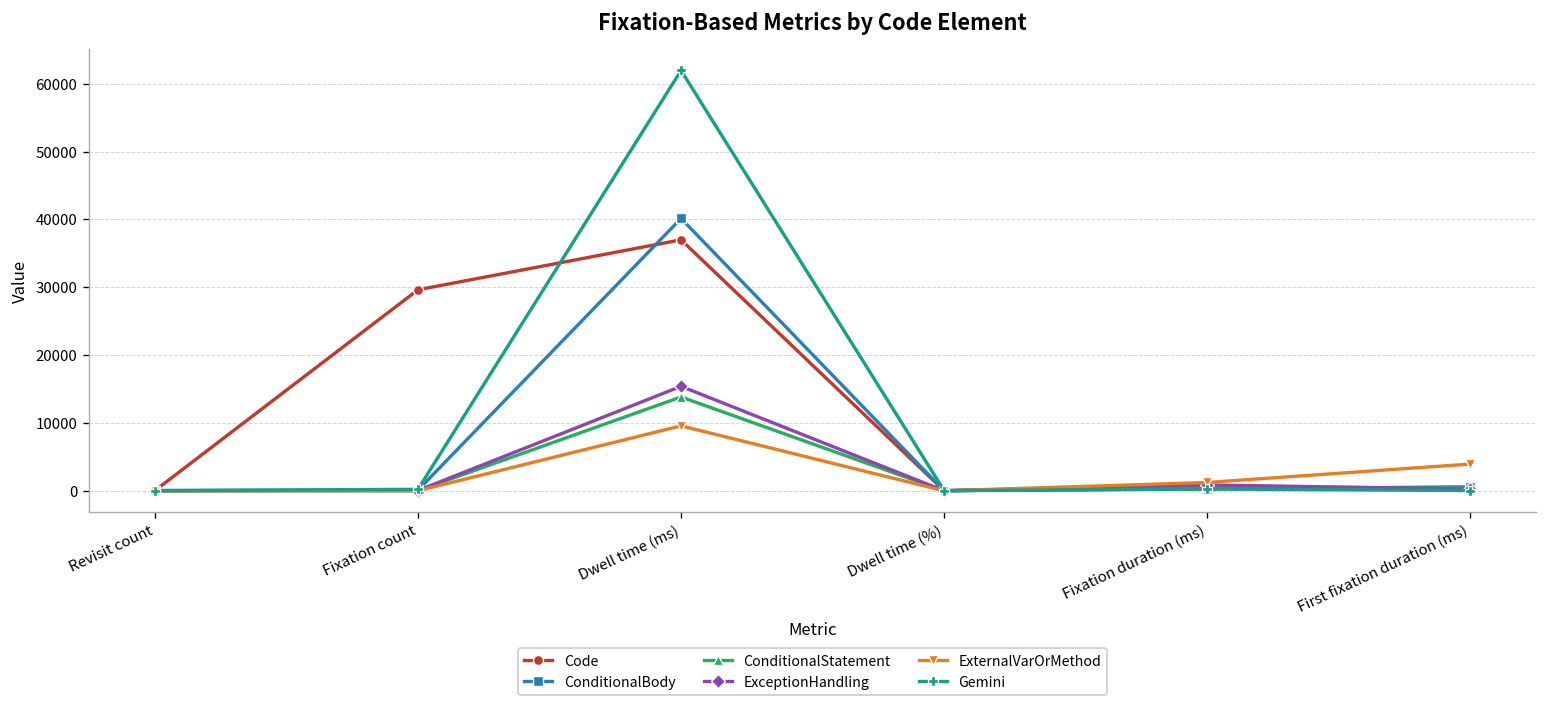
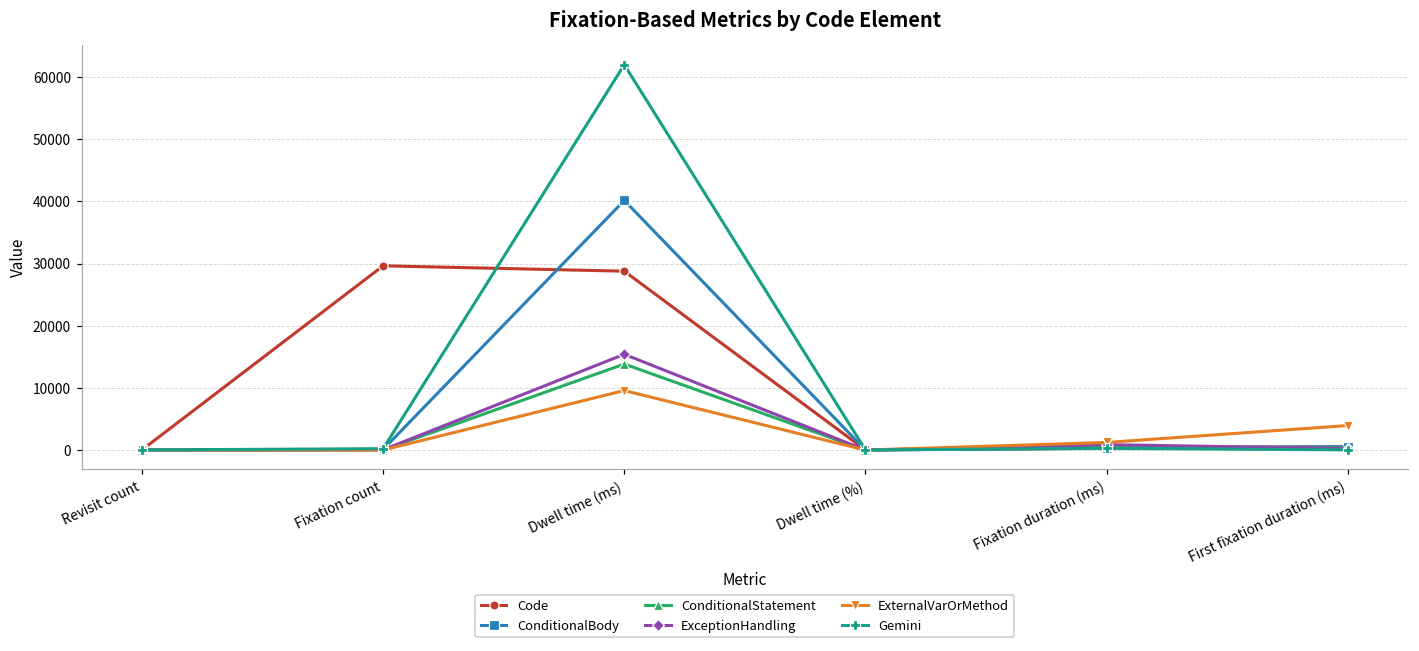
  {
    "Code": {
      "Fixation count": 30000,
-     "Dwell time (ms)": 37000
+     "Dwell time (ms)": 29000
    },
    "ConditionalBody": {
      "Dwell time (ms)": 40000
    },
    "ExceptionHandling": {
      "Dwell time (ms)": 15000
    },
    "ExternalVarOrMethod": {
      "Dwell time (ms)": 10000,
      "First fixation duration (ms)": 4000
    }
  }
